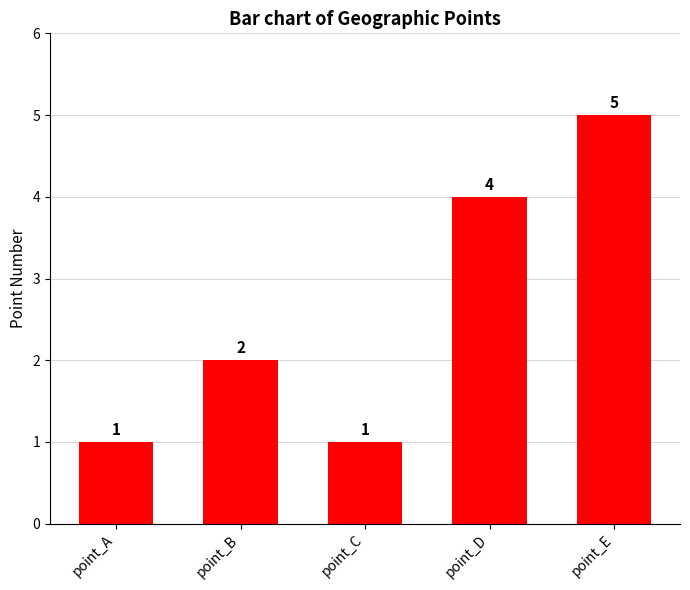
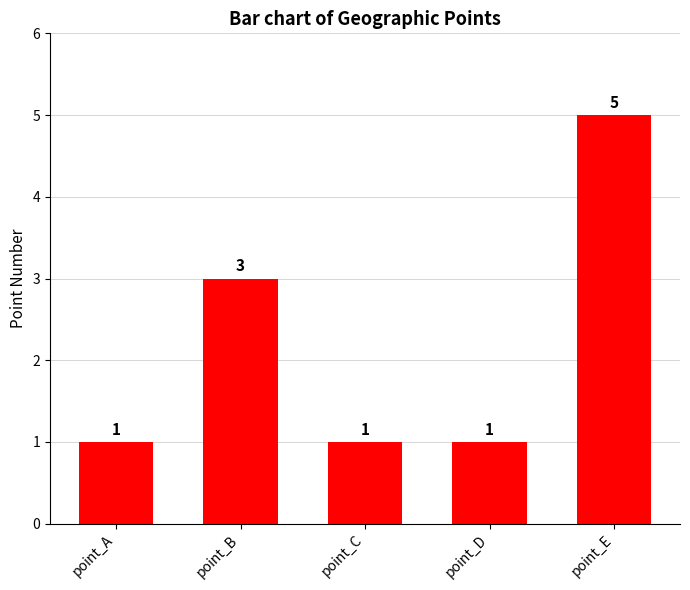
  {
    "point_A": 1,
-   "point_B": 2,
+   "point_B": 3,
    "point_C": 1,
-   "point_D": 4,
+   "point_D": 1,
    "point_E": 5
  }
